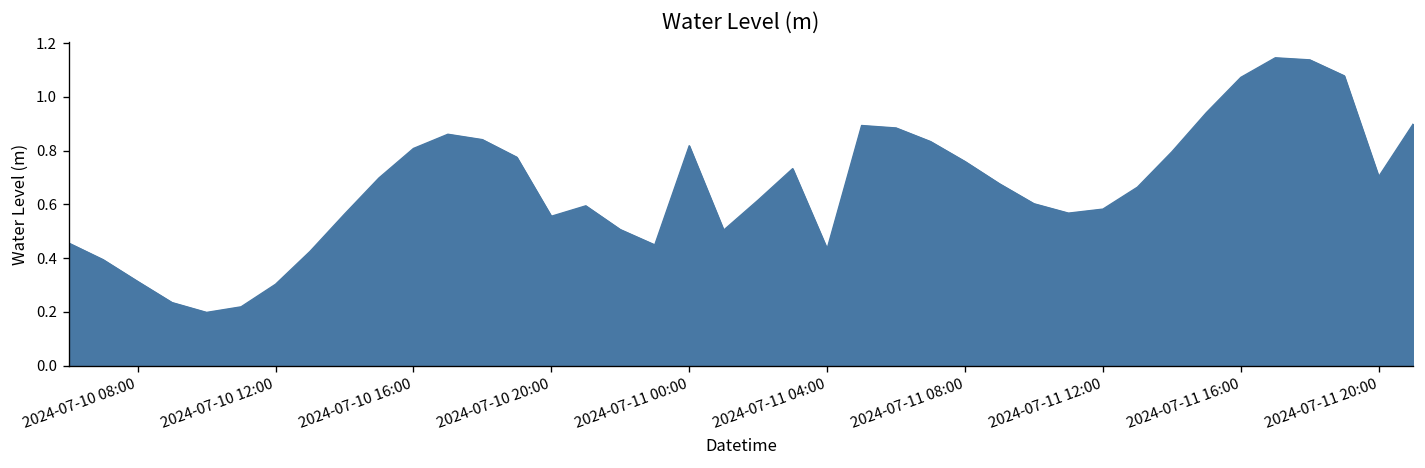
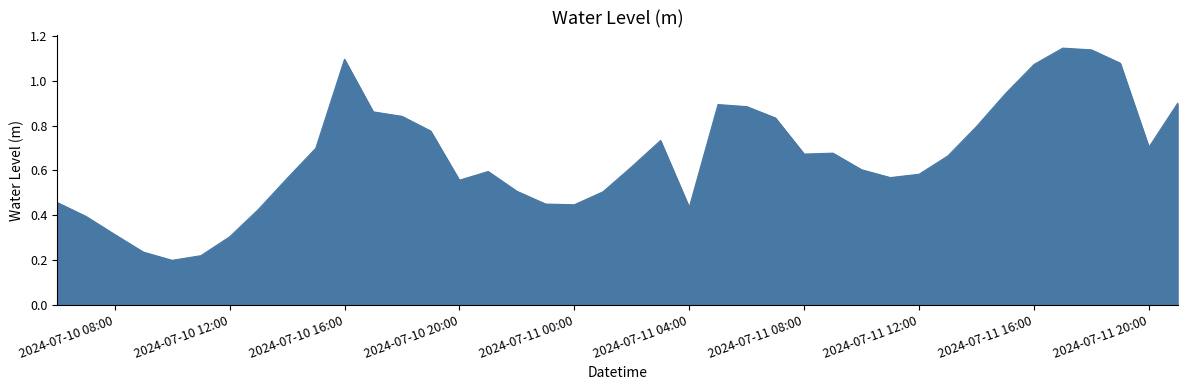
  {
    "2024-07-10 08:00": 0.31,
    "2024-07-10 12:00": 0.30,
-   "2024-07-10 16:00": 0.81,
+   "2024-07-10 16:00": 1.10,
    "2024-07-10 20:00": 0.56,
-   "2024-07-11 00:00": 0.82,
+   "2024-07-11 00:00": 0.45,
    "2024-07-11 04:00": 0.43,
-   "2024-07-11 08:00": 0.76,
+   "2024-07-11 08:00": 0.67,
    "2024-07-11 12:00": 0.58,
    "2024-07-11 16:00": 1.07,
    "2024-07-11 20:00": 0.70
  }
